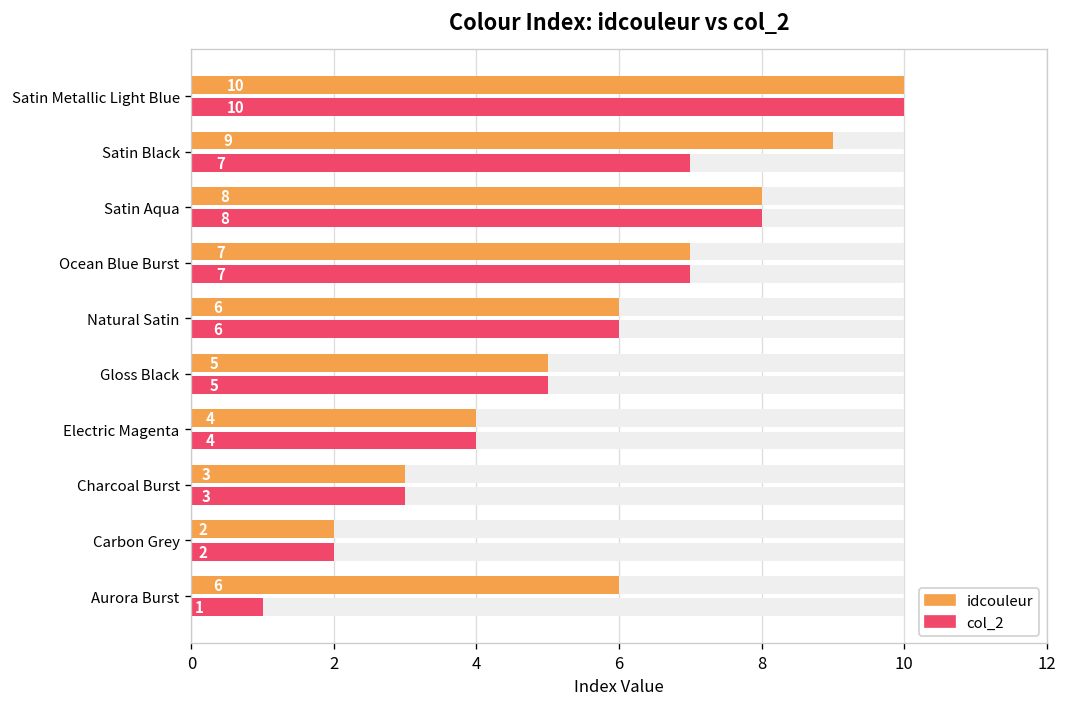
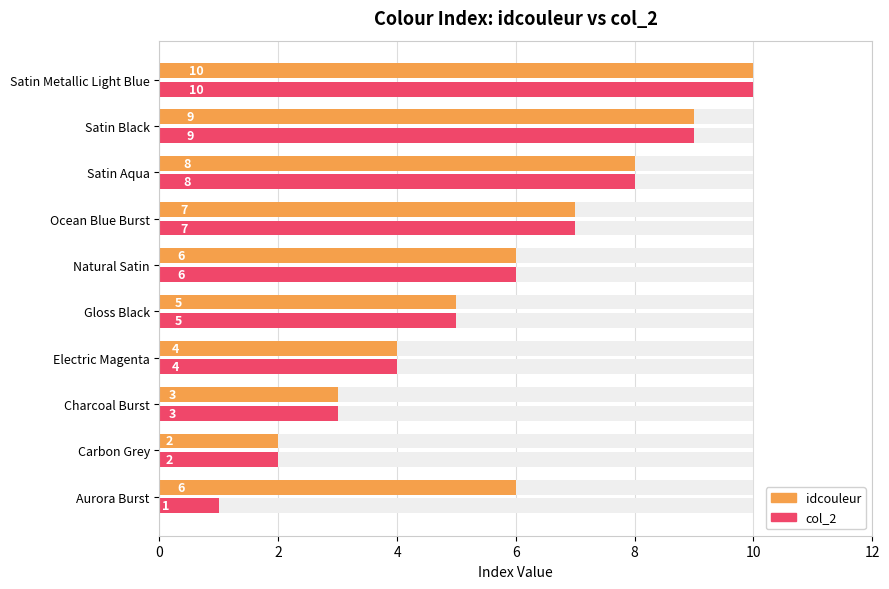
  {
    "idcouleur": {
      "Satin Metallic Light Blue": 10
    },
    "col_2": {
      "Satin Metallic Light Blue": 10,
-     "Satin Black": 7
+     "Satin Black": 9
    }
  }
